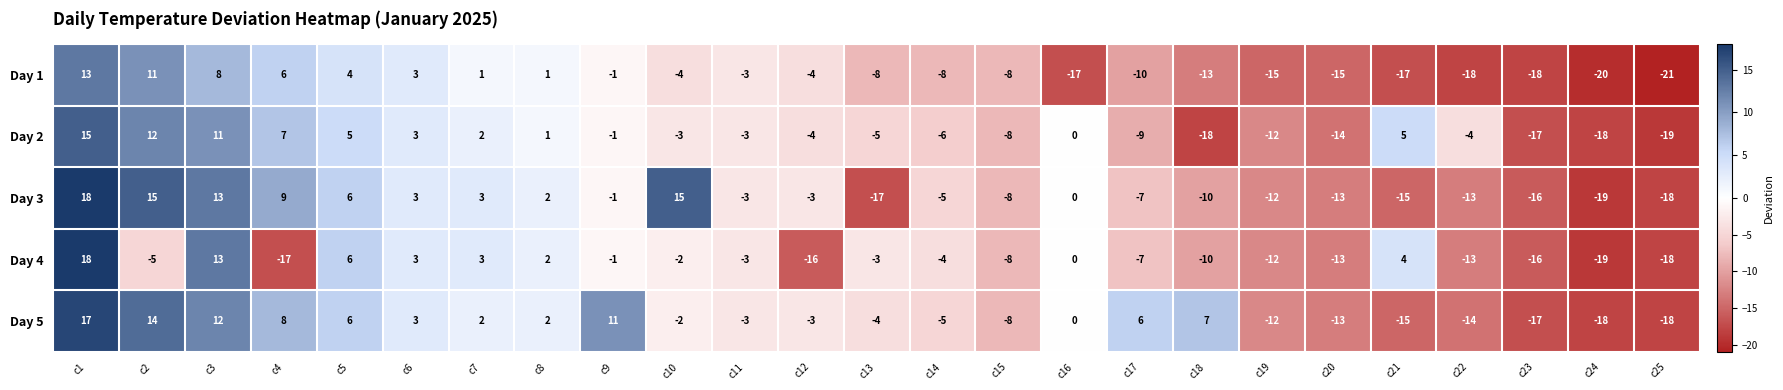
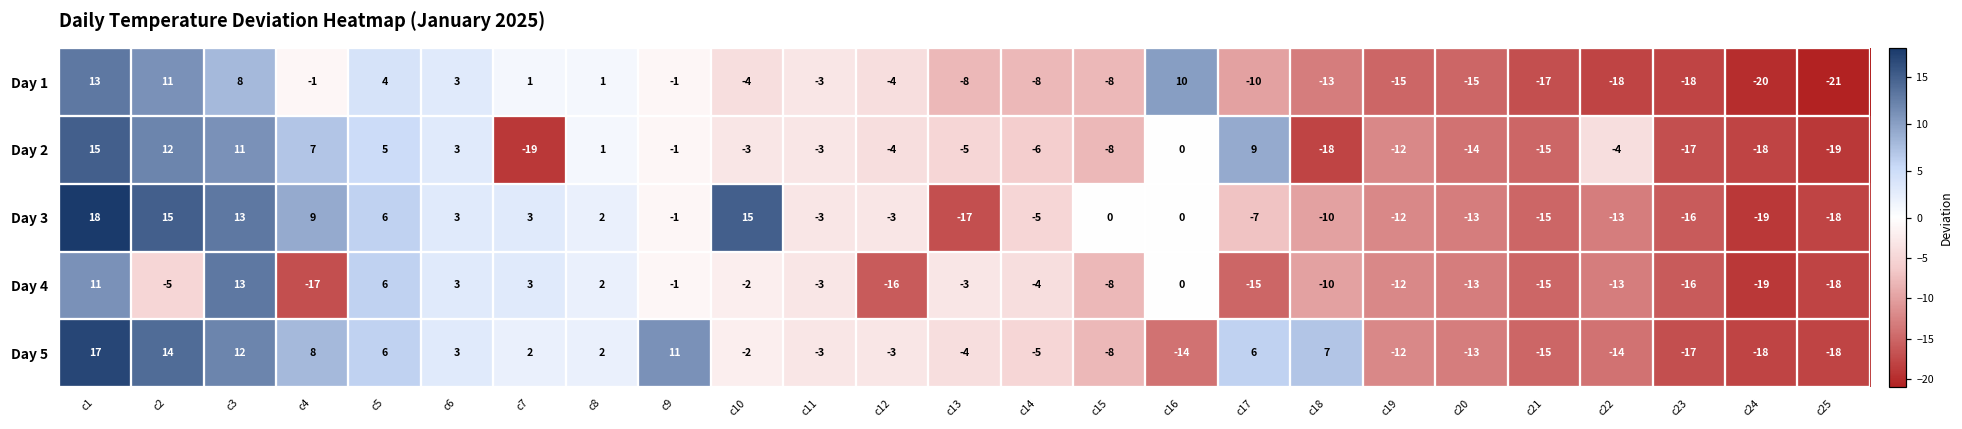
  {
    "Day 1": {
      "c1": 13,
      "c2": 11,
      "c3": 8,
-     "c4": 6,
+     "c4": -1,
      "c5": 4,
      "c6": 3,
      "c7": 1,
      "c8": 1,
      "c9": -1,
      "c10": -4,
      "c11": -3,
      "c12": -4,
      "c13": -8,
      "c14": -8,
      "c15": -8,
-     "c16": -17,
+     "c16": 10,
      "c17": -10,
      "c18": -13,
      "c19": -15,
      "c20": -15,
      "c21": -17,
      "c22": -18,
      "c23": -18,
      "c24": -20,
      "c25": -21
    },
    "Day 2": {
      "c1": 15,
      "c2": 12,
      "c3": 11,
      "c4": 7,
      "c5": 5,
      "c6": 3,
-     "c7": 2,
+     "c7": -19,
      "c8": 1,
      "c9": -1,
      "c10": -3,
      "c11": -3,
      "c12": -4,
      "c13": -5,
      "c14": -6,
      "c15": -8,
      "c16": 0,
-     "c17": -9,
+     "c17": 9,
      "c18": -18,
      "c19": -12,
      "c20": -14,
-     "c21": 5,
+     "c21": -15,
      "c22": -4,
      "c23": -17,
      "c24": -18,
      "c25": -19
    },
    "Day 3": {
      "c1": 18,
      "c2": 15,
      "c3": 13,
      "c4": 9,
      "c5": 6,
      "c6": 3,
      "c7": 3,
      "c8": 2,
      "c9": -1,
      "c10": 15,
      "c11": -3,
      "c12": -3,
      "c13": -17,
      "c14": -5,
-     "c15": -8,
+     "c15": 0,
      "c16": 0,
      "c17": -7,
      "c18": -10,
      "c19": -12,
      "c20": -13,
      "c21": -15,
      "c22": -13,
      "c23": -16,
      "c24": -19,
      "c25": -18
    },
    "Day 4": {
-     "c1": 18,
+     "c1": 11,
      "c2": -5,
      "c3": 13,
      "c4": -17,
      "c5": 6,
      "c6": 3,
      "c7": 3,
      "c8": 2,
      "c9": -1,
      "c10": -2,
      "c11": -3,
      "c12": -16,
      "c13": -3,
      "c14": -4,
      "c15": -8,
      "c16": 0,
-     "c17": -7,
+     "c17": -15,
      "c18": -10,
      "c19": -12,
      "c20": -13,
-     "c21": 4,
+     "c21": -15,
      "c22": -13,
      "c23": -16,
      "c24": -19,
      "c25": -18
    },
    "Day 5": {
      "c1": 17,
      "c2": 14,
      "c3": 12,
      "c4": 8,
      "c5": 6,
      "c6": 3,
      "c7": 2,
      "c8": 2,
      "c9": 11,
      "c10": -2,
      "c11": -3,
      "c12": -3,
      "c13": -4,
      "c14": -5,
      "c15": -8,
-     "c16": 0,
+     "c16": -14,
      "c17": 6,
      "c18": 7,
      "c19": -12,
      "c20": -13,
      "c21": -15,
      "c22": -14,
      "c23": -17,
      "c24": -18,
      "c25": -18
    }
  }
